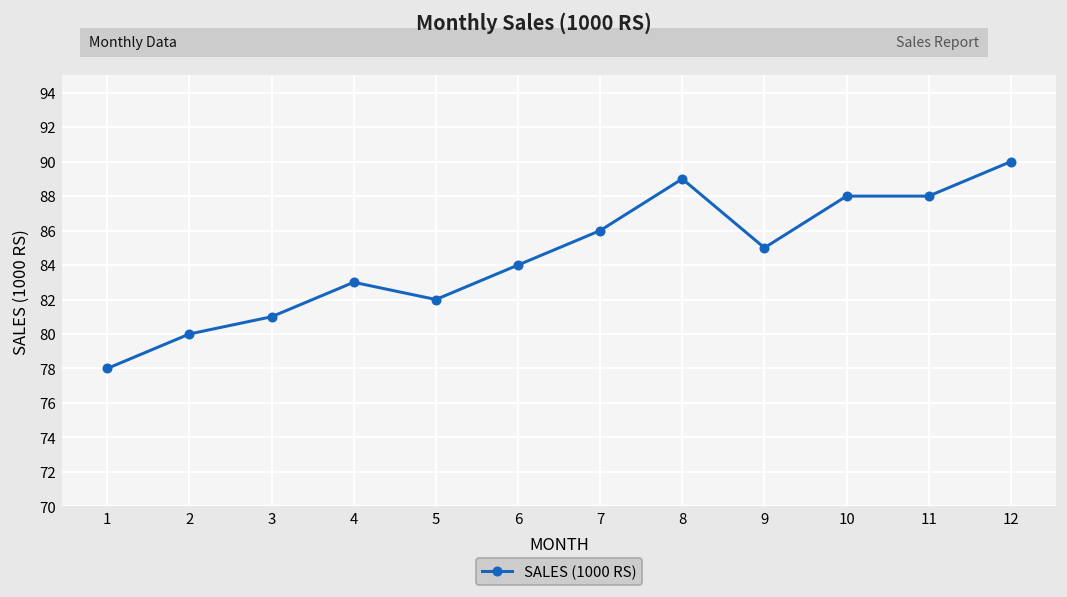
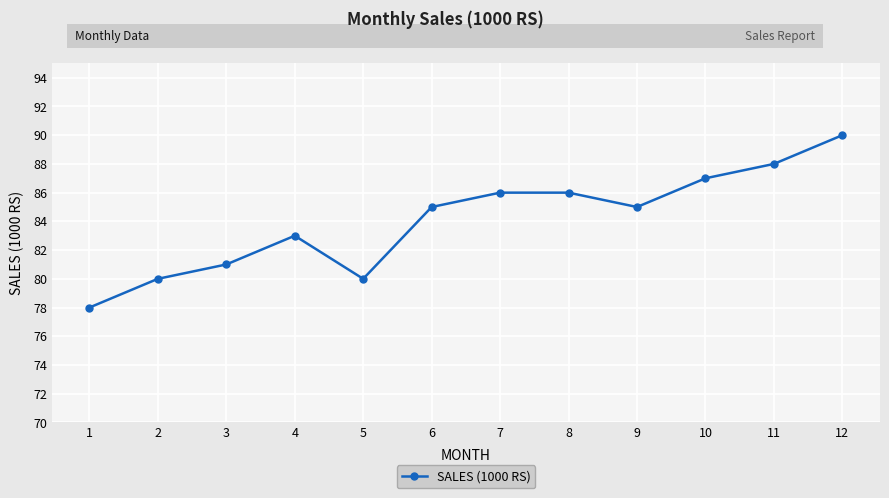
  {
    "1": 78,
    "2": 80,
    "3": 81,
    "4": 83,
-   "5": 82,
-   "6": 84,
+   "5": 80,
+   "6": 85,
    "7": 86,
-   "8": 89,
+   "8": 86,
    "9": 85,
-   "10": 88,
+   "10": 87,
    "11": 88,
    "12": 90
  }
